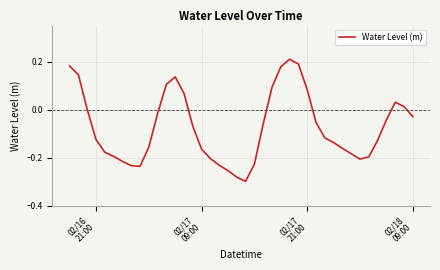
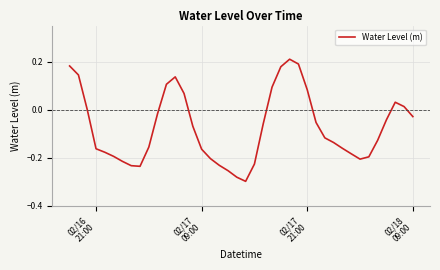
  {
-   "02/16 21:00": -0.12,
+   "02/16 21:00": -0.16,
    "02/17 09:00": -0.17,
    "02/17 21:00": 0.08,
    "02/18 09:00": -0.03
  }
